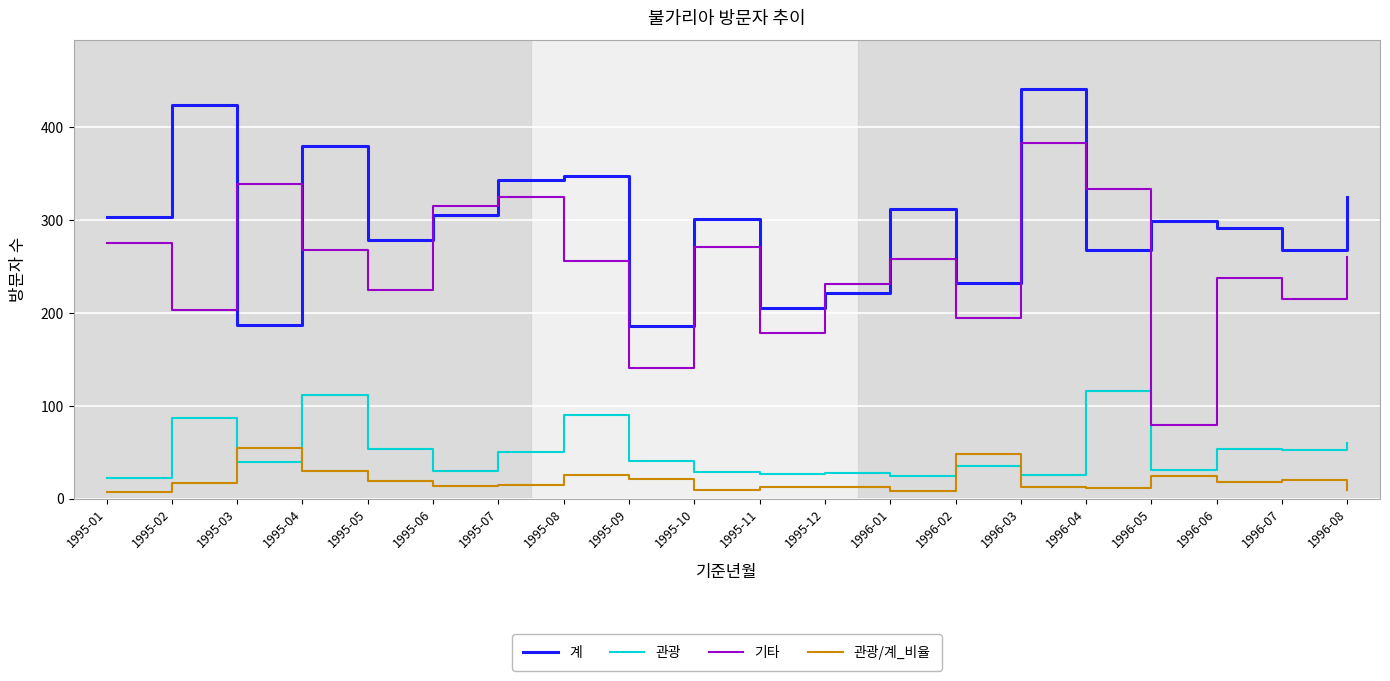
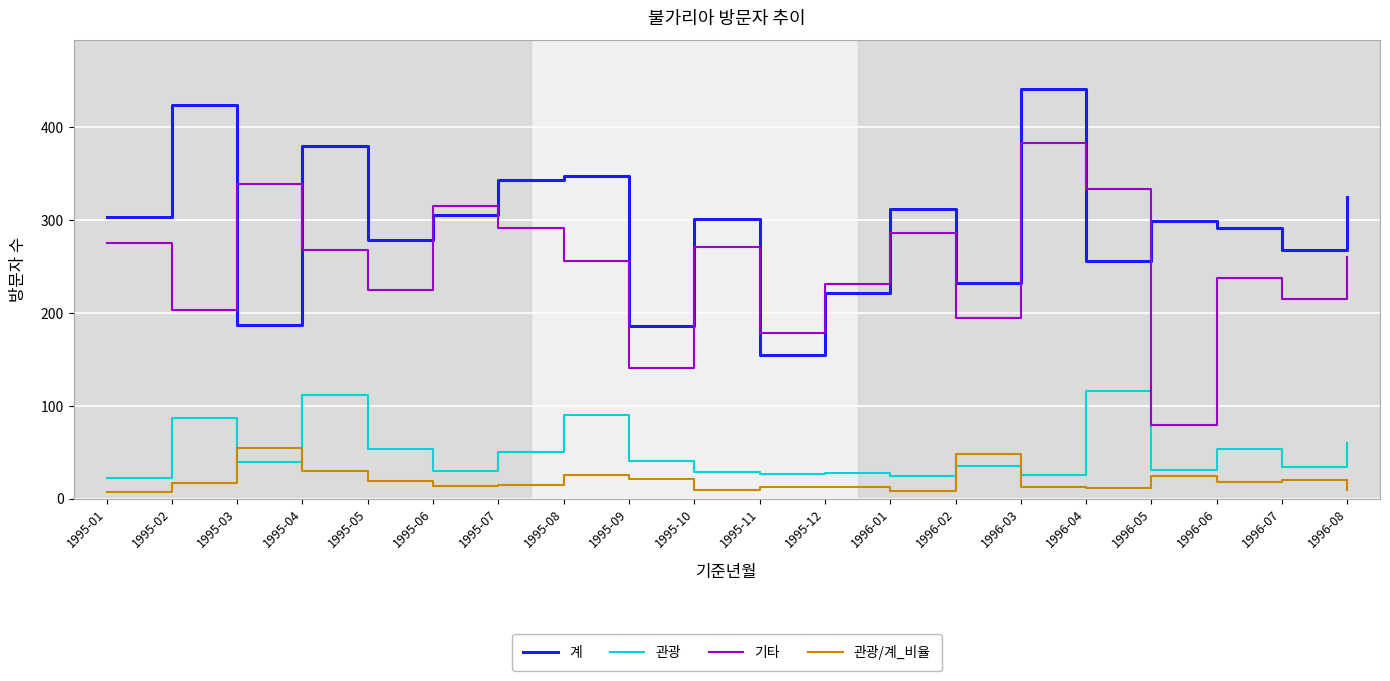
  {
    "계": {
      "1995-01": 300,
      "1995-02": 420,
      "1995-03": 190,
      "1995-04": 380,
      "1995-05": 280,
      "1995-06": 310,
      "1995-07": 340,
      "1995-08": 350,
      "1995-09": 190,
      "1995-10": 300,
-     "1995-11": 210,
+     "1995-11": 160,
      "1995-12": 220,
      "1996-01": 310,
      "1996-02": 230,
      "1996-03": 440,
-     "1996-04": 270,
+     "1996-04": 260,
      "1996-05": 300,
      "1996-06": 290,
      "1996-07": 270,
      "1996-08": 330
    },
    "관광": {
      "1995-01": 20,
      "1995-02": 90,
      "1995-03": 40,
      "1995-04": 110,
      "1995-05": 50,
      "1995-06": 30,
      "1995-07": 50,
      "1995-08": 90,
      "1995-09": 40,
      "1995-10": 30,
      "1995-11": 30,
      "1995-12": 30,
      "1996-01": 20,
      "1996-02": 40,
      "1996-03": 30,
      "1996-04": 120,
      "1996-05": 30,
      "1996-06": 50,
-     "1996-07": 50,
+     "1996-07": 30,
      "1996-08": 60
    },
    "기타": {
      "1995-01": 280,
      "1995-02": 200,
      "1995-03": 340,
      "1995-04": 270,
      "1995-05": 230,
      "1995-06": 320,
-     "1995-07": 330,
+     "1995-07": 290,
      "1995-08": 260,
      "1995-09": 140,
      "1995-10": 270,
      "1995-11": 180,
      "1995-12": 230,
-     "1996-01": 260,
+     "1996-01": 290,
      "1996-02": 200,
      "1996-03": 380,
      "1996-04": 330,
      "1996-05": 80,
      "1996-06": 240,
      "1996-07": 220,
      "1996-08": 260
    },
    "관광/계_비율": {
      "1995-01": 10,
      "1995-02": 20,
      "1995-03": 50,
      "1995-04": 30,
      "1995-05": 20,
      "1995-06": 10,
      "1995-07": 10,
      "1995-08": 30,
      "1995-09": 20,
      "1995-10": 10,
      "1995-11": 10,
      "1995-12": 10,
      "1996-01": 10,
      "1996-02": 50,
      "1996-03": 10,
      "1996-04": 10,
      "1996-05": 20,
      "1996-06": 20,
      "1996-07": 20,
      "1996-08": 10
    }
  }
